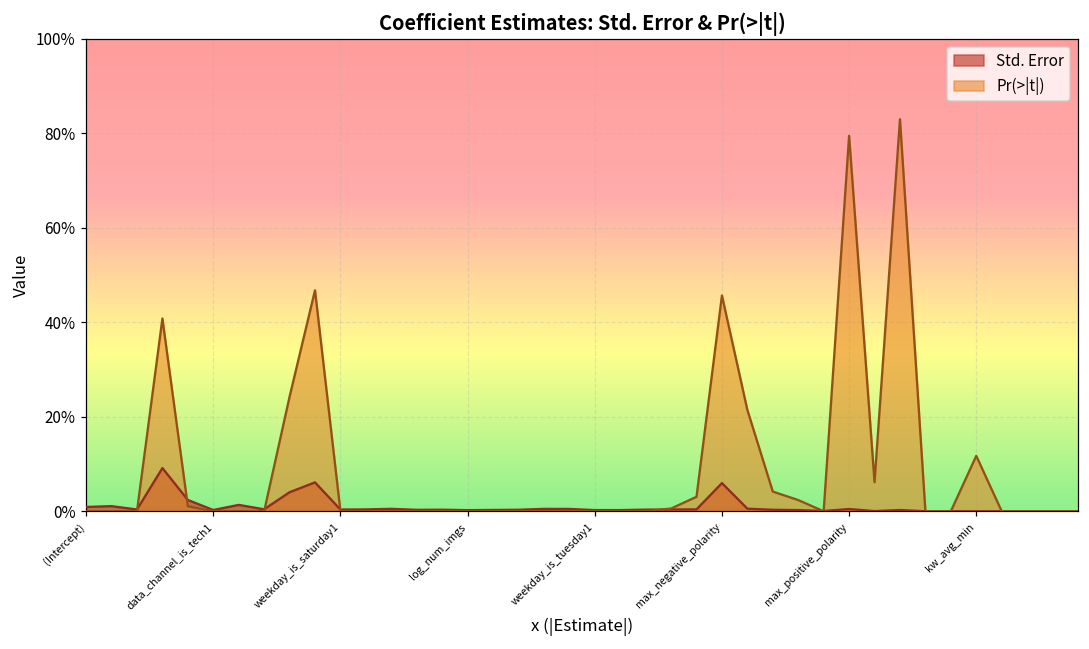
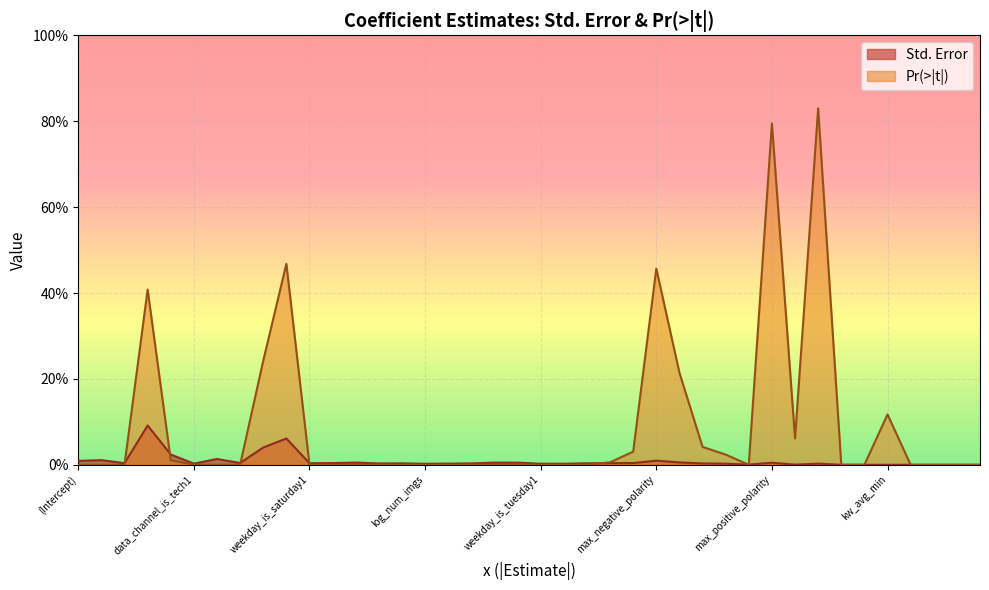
  {
    "Std. Error": {
      "(Intercept)": "1%",
-     "max_negative_polarity": "6%",
+     "max_negative_polarity": "1%",
      "max_positive_polarity": "0%",
      "kw_avg_min": "0%"
    },
    "Pr(>|t|)": {
      "(Intercept)": "0%",
      "max_negative_polarity": "46%",
      "max_positive_polarity": "79%",
      "kw_avg_min": "12%"
    }
  }
